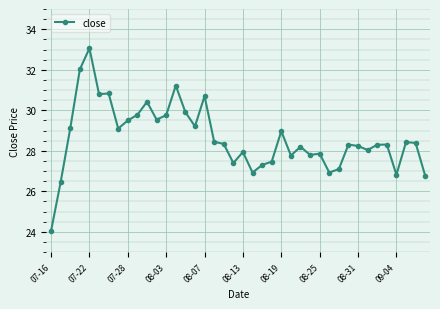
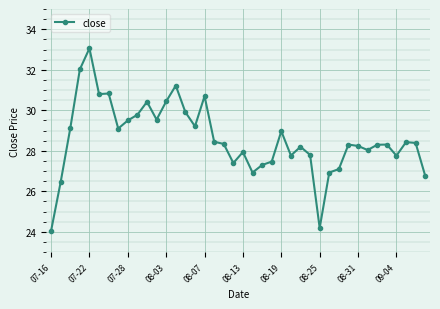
  {
    "07-16": 24.1,
    "07-22": 33.1,
    "07-28": 29.5,
-   "08-03": 29.8,
+   "08-03": 30.4,
    "08-07": 30.7,
    "08-13": 27.9,
    "08-19": 29.0,
-   "08-25": 27.9,
+   "08-25": 24.2,
    "08-31": 28.2,
-   "09-04": 26.8
+   "09-04": 27.8
  }
